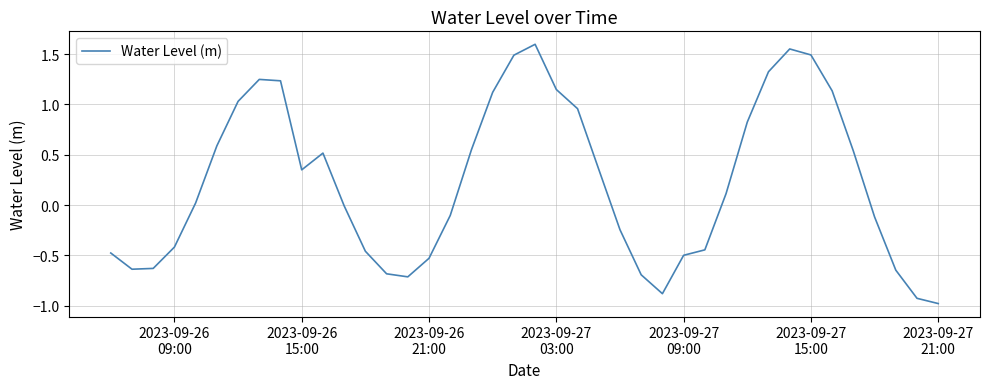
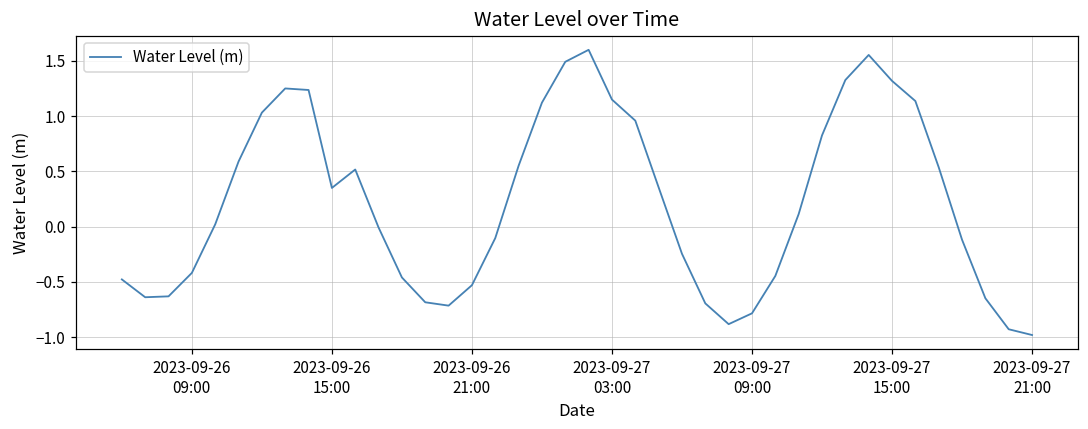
  {
    "2023-09-26 09:00": -0.42,
    "2023-09-26 15:00": 0.35,
    "2023-09-26 21:00": -0.53,
    "2023-09-27 03:00": 1.15,
-   "2023-09-27 09:00": -0.50,
-   "2023-09-27 15:00": 1.49,
+   "2023-09-27 09:00": -0.78,
+   "2023-09-27 15:00": 1.32,
    "2023-09-27 21:00": -0.98
  }
